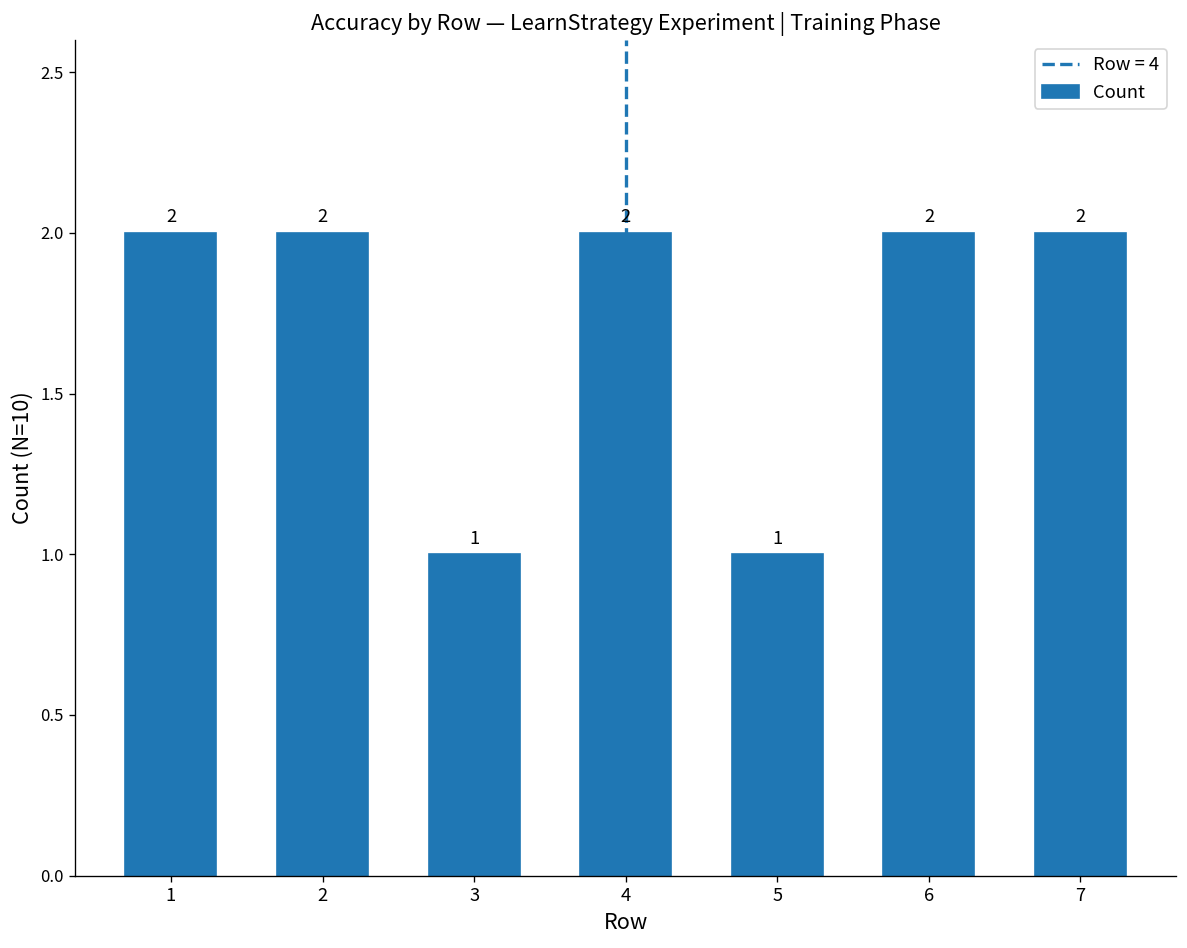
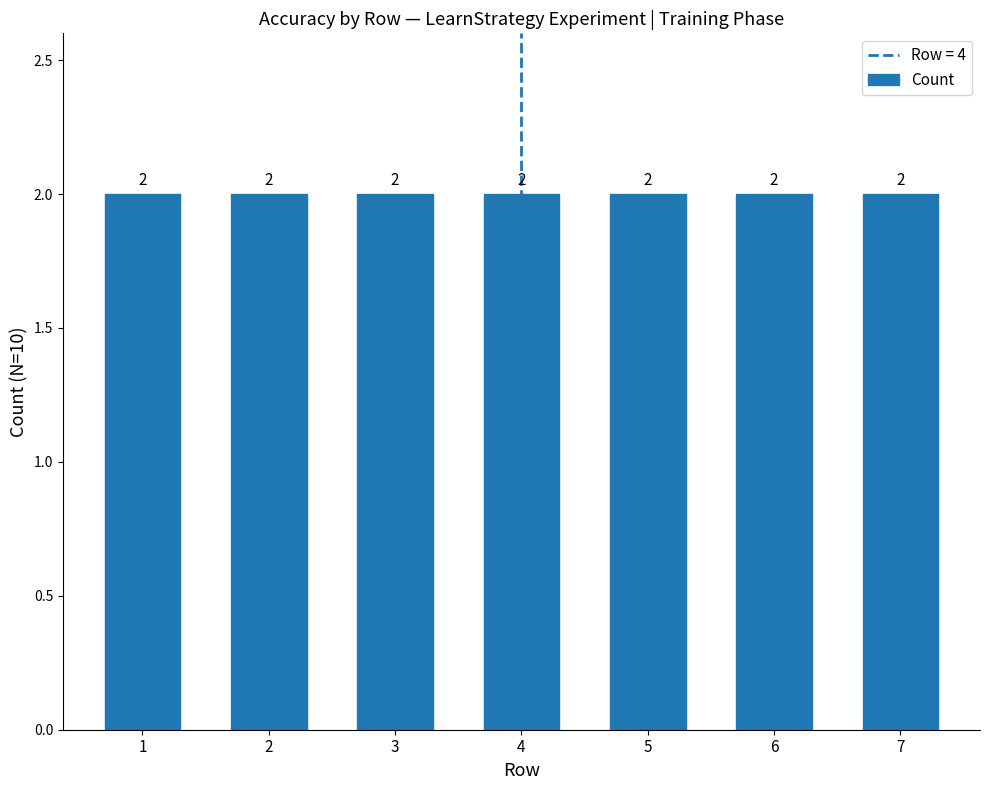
  {
    "1": 2,
    "2": 2,
-   "3": 1,
+   "3": 2,
    "4": 2,
-   "5": 1,
+   "5": 2,
    "6": 2,
    "7": 2
  }
